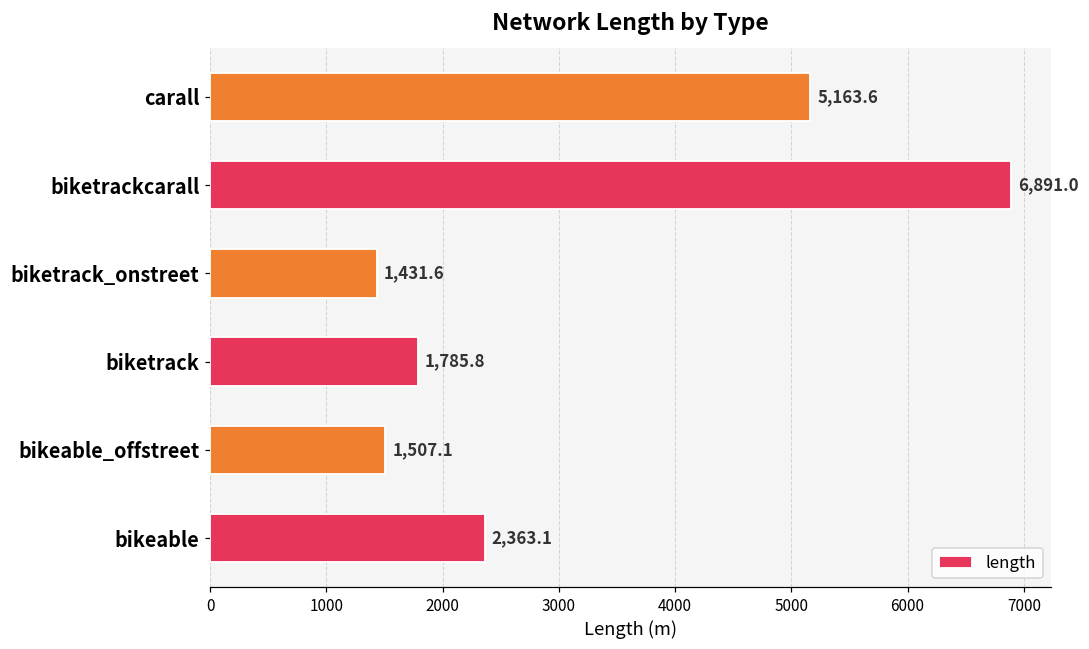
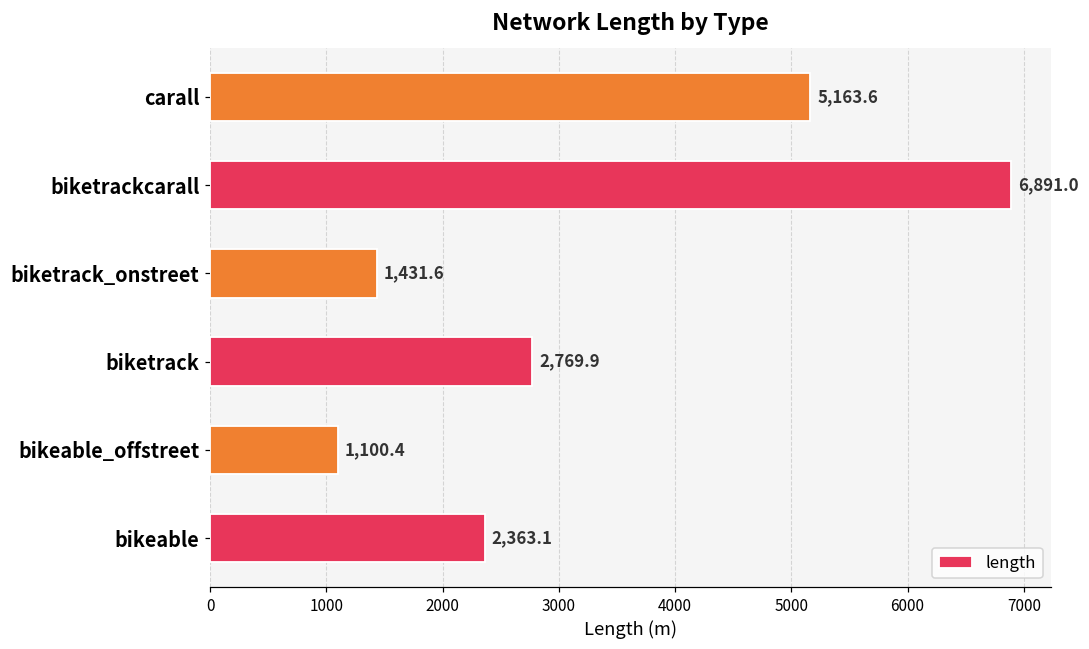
  {
    "carall": "5,163.6",
    "biketrackcarall": "6,891.0",
    "biketrack_onstreet": "1,431.6",
-   "biketrack": "1,785.8",
-   "bikeable_offstreet": "1,507.1",
+   "biketrack": "2,769.9",
+   "bikeable_offstreet": "1,100.4",
    "bikeable": "2,363.1"
  }
